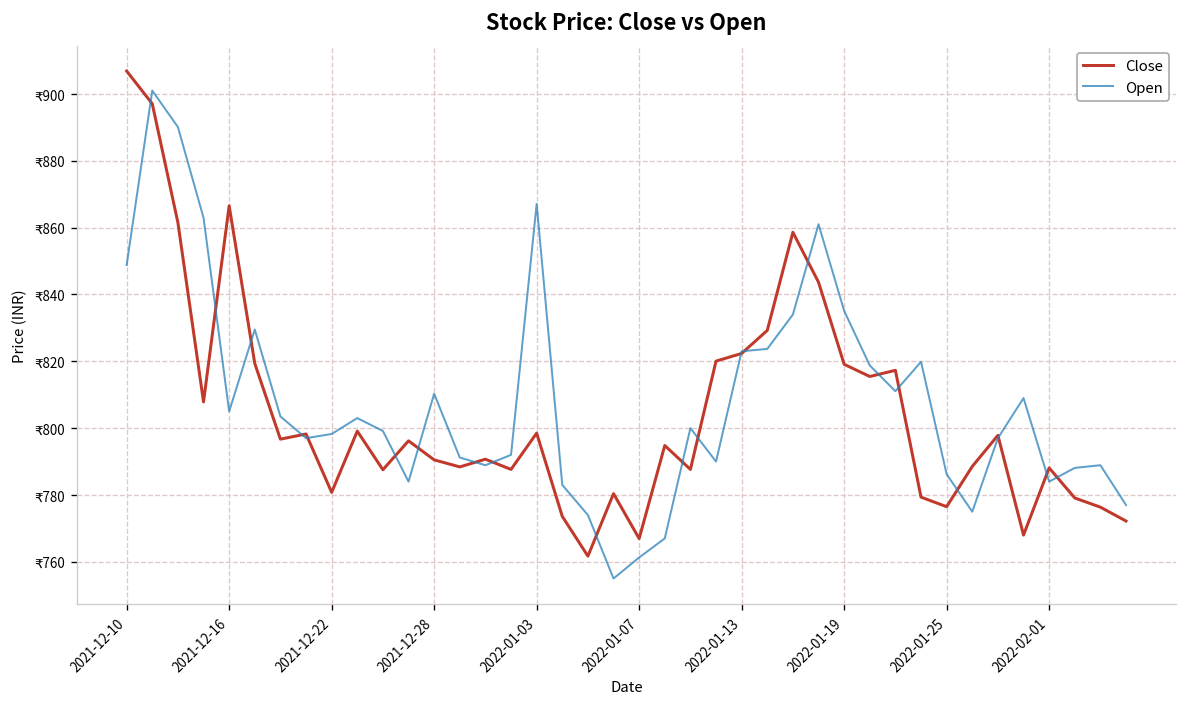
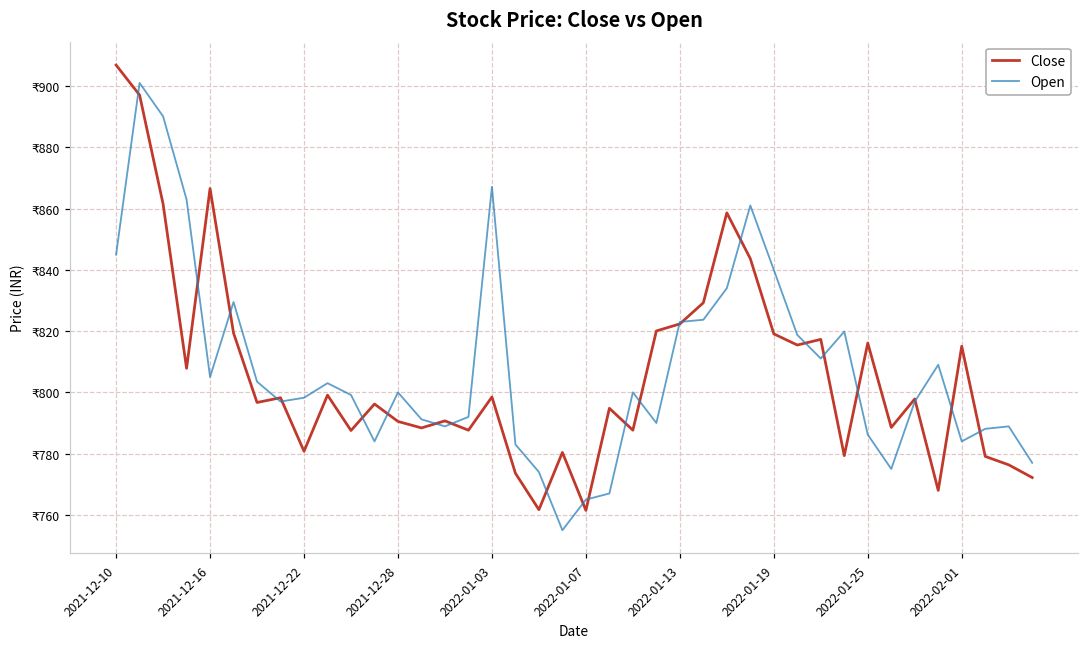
  {
    "Close": {
      "2021-12-10": "₹907",
      "2021-12-16": "₹867",
      "2021-12-22": "₹781",
      "2021-12-28": "₹791",
      "2022-01-03": "₹799",
-     "2022-01-07": "₹767",
+     "2022-01-07": "₹761",
      "2022-01-19": "₹819",
-     "2022-01-25": "₹777",
-     "2022-02-01": "₹788"
+     "2022-01-25": "₹816",
+     "2022-02-01": "₹815"
    },
    "Open": {
-     "2021-12-10": "₹849",
+     "2021-12-10": "₹845",
      "2021-12-16": "₹805",
      "2021-12-22": "₹798",
-     "2021-12-28": "₹810",
+     "2021-12-28": "₹800",
      "2022-01-03": "₹867",
-     "2022-01-07": "₹761",
-     "2022-01-19": "₹835",
+     "2022-01-07": "₹765",
+     "2022-01-19": "₹840",
      "2022-01-25": "₹786",
      "2022-02-01": "₹784"
    }
  }
